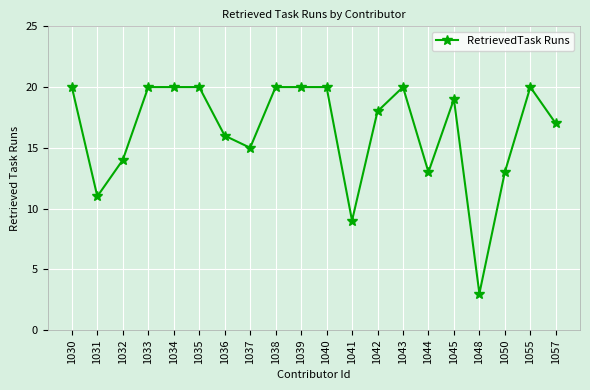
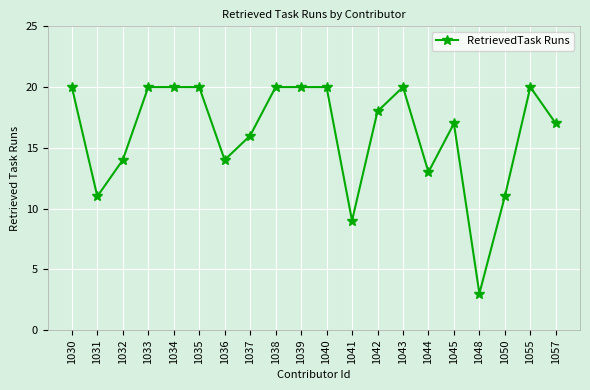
  {
    "1030": 20,
    "1031": 11,
    "1032": 14,
    "1033": 20,
    "1034": 20,
    "1035": 20,
-   "1036": 16,
-   "1037": 15,
+   "1036": 14,
+   "1037": 16,
    "1038": 20,
    "1039": 20,
    "1040": 20,
    "1041": 9,
    "1042": 18,
    "1043": 20,
    "1044": 13,
-   "1045": 19,
+   "1045": 17,
    "1048": 3,
-   "1050": 13,
+   "1050": 11,
    "1055": 20,
    "1057": 17
  }
